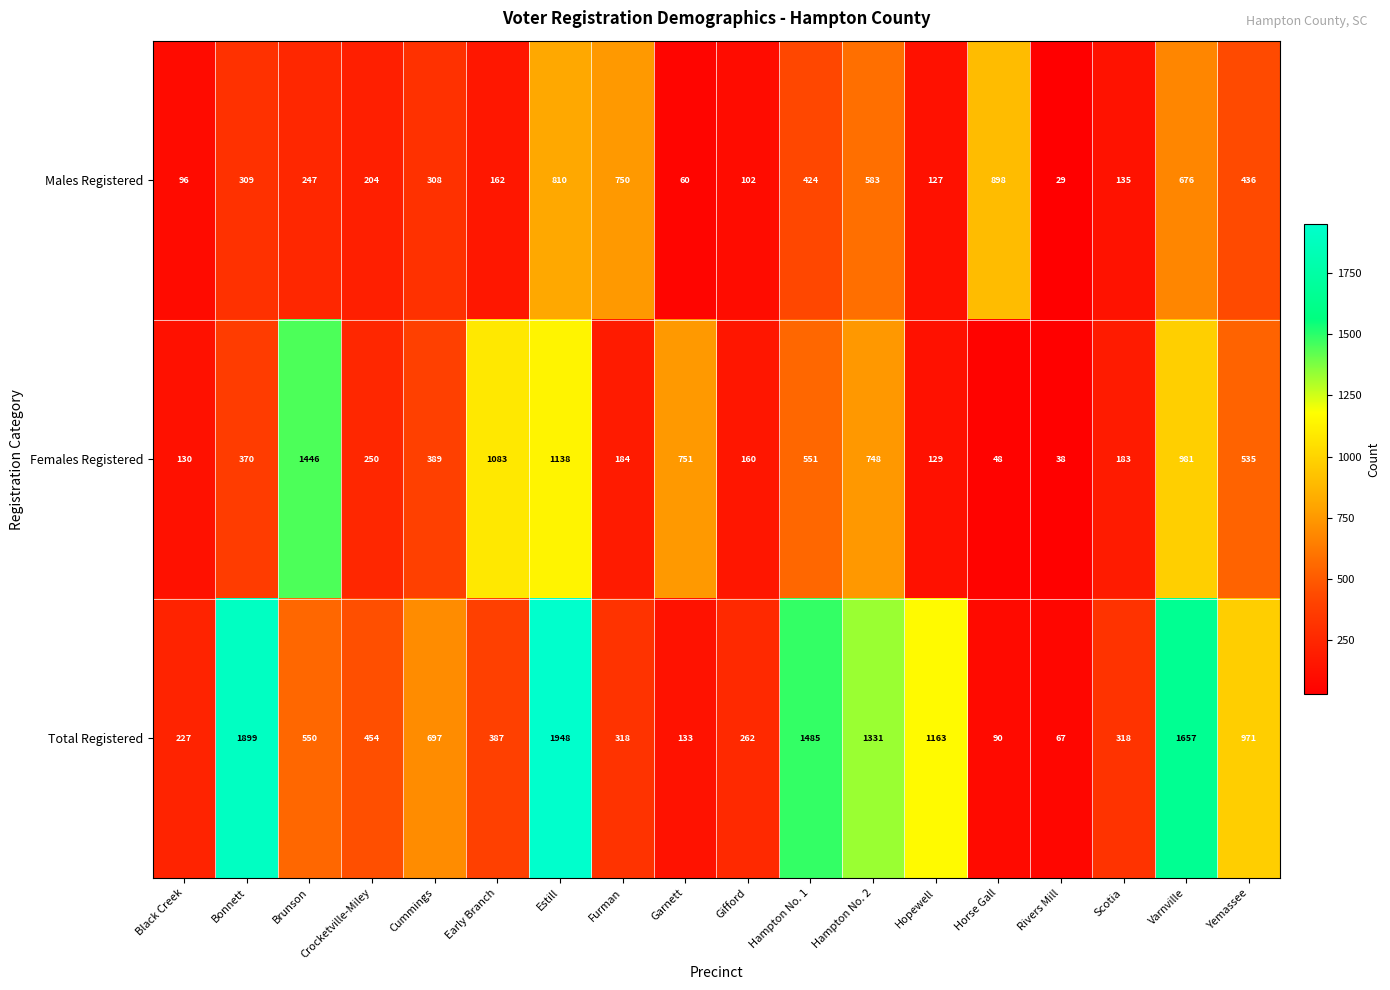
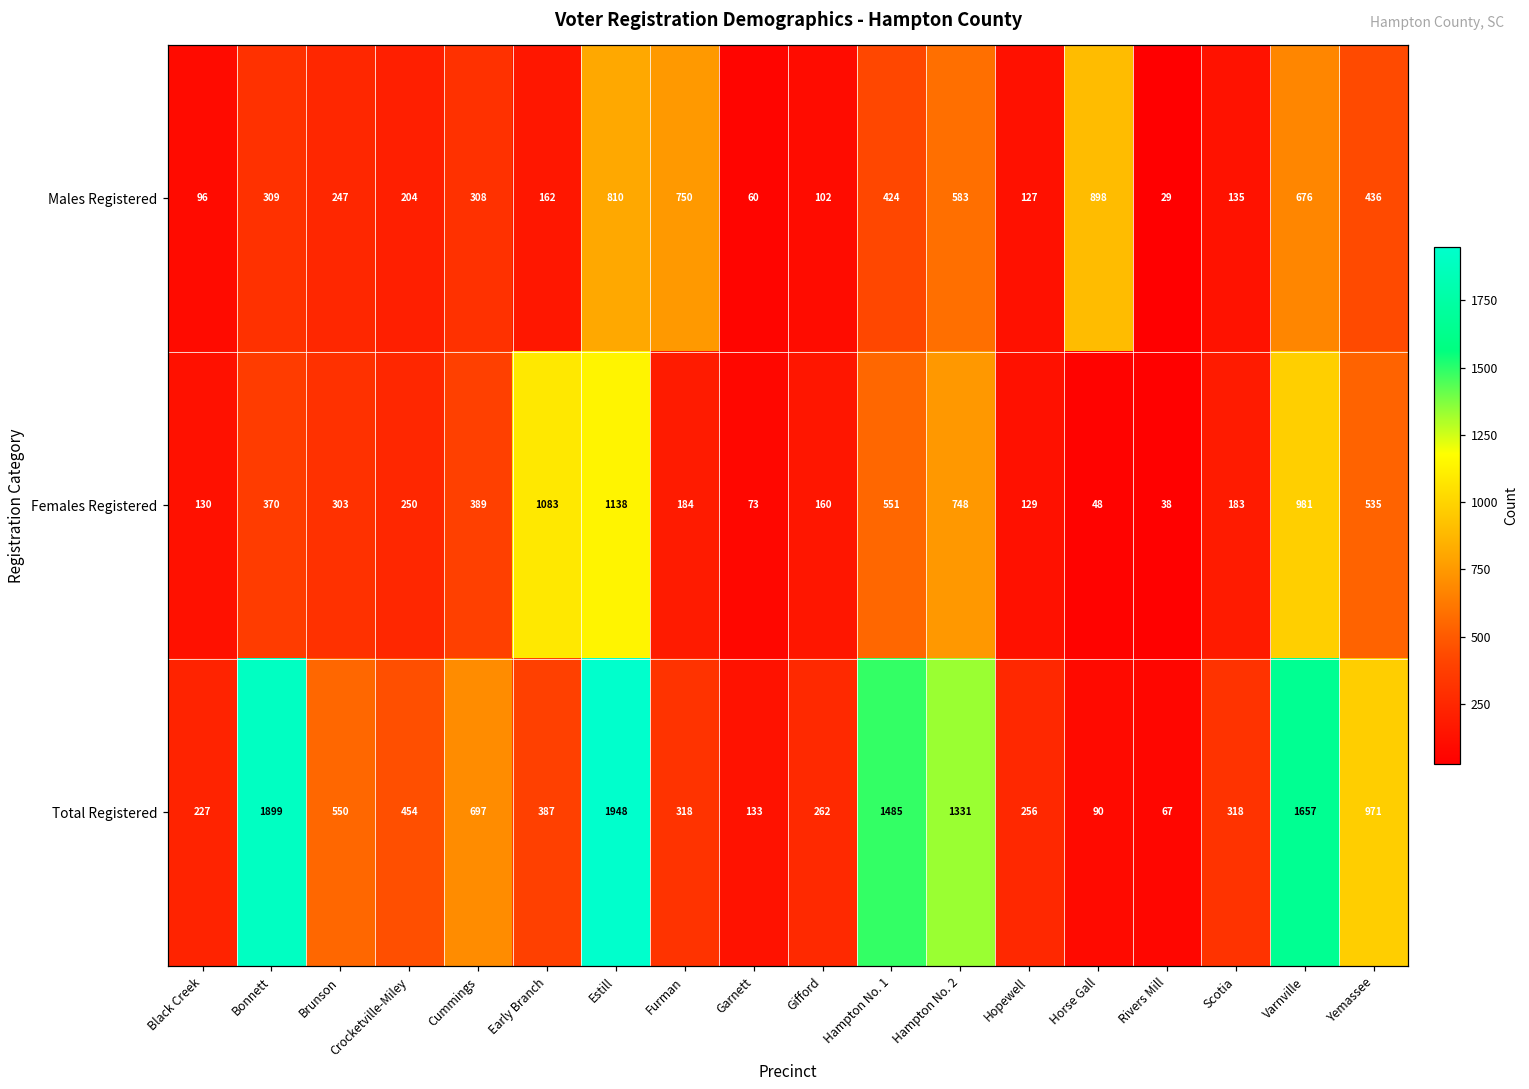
  {
    "Males Registered": {
      "Black Creek": 96,
      "Bonnett": 309,
      "Brunson": 247,
      "Crocketville-Miley": 204,
      "Cummings": 308,
      "Early Branch": 162,
      "Estill": 810,
      "Furman": 750,
      "Garnett": 60,
      "Gifford": 102,
      "Hampton No. 1": 424,
      "Hampton No. 2": 583,
      "Hopewell": 127,
      "Horse Gall": 898,
      "Rivers Mill": 29,
      "Scotia": 135,
      "Varnville": 676,
      "Yemassee": 436
    },
    "Females Registered": {
      "Black Creek": 130,
      "Bonnett": 370,
-     "Brunson": 1446,
+     "Brunson": 303,
      "Crocketville-Miley": 250,
      "Cummings": 389,
      "Early Branch": 1083,
      "Estill": 1138,
      "Furman": 184,
-     "Garnett": 751,
+     "Garnett": 73,
      "Gifford": 160,
      "Hampton No. 1": 551,
      "Hampton No. 2": 748,
      "Hopewell": 129,
      "Horse Gall": 48,
      "Rivers Mill": 38,
      "Scotia": 183,
      "Varnville": 981,
      "Yemassee": 535
    },
    "Total Registered": {
      "Black Creek": 227,
      "Bonnett": 1899,
      "Brunson": 550,
      "Crocketville-Miley": 454,
      "Cummings": 697,
      "Early Branch": 387,
      "Estill": 1948,
      "Furman": 318,
      "Garnett": 133,
      "Gifford": 262,
      "Hampton No. 1": 1485,
      "Hampton No. 2": 1331,
-     "Hopewell": 1163,
+     "Hopewell": 256,
      "Horse Gall": 90,
      "Rivers Mill": 67,
      "Scotia": 318,
      "Varnville": 1657,
      "Yemassee": 971
    }
  }
